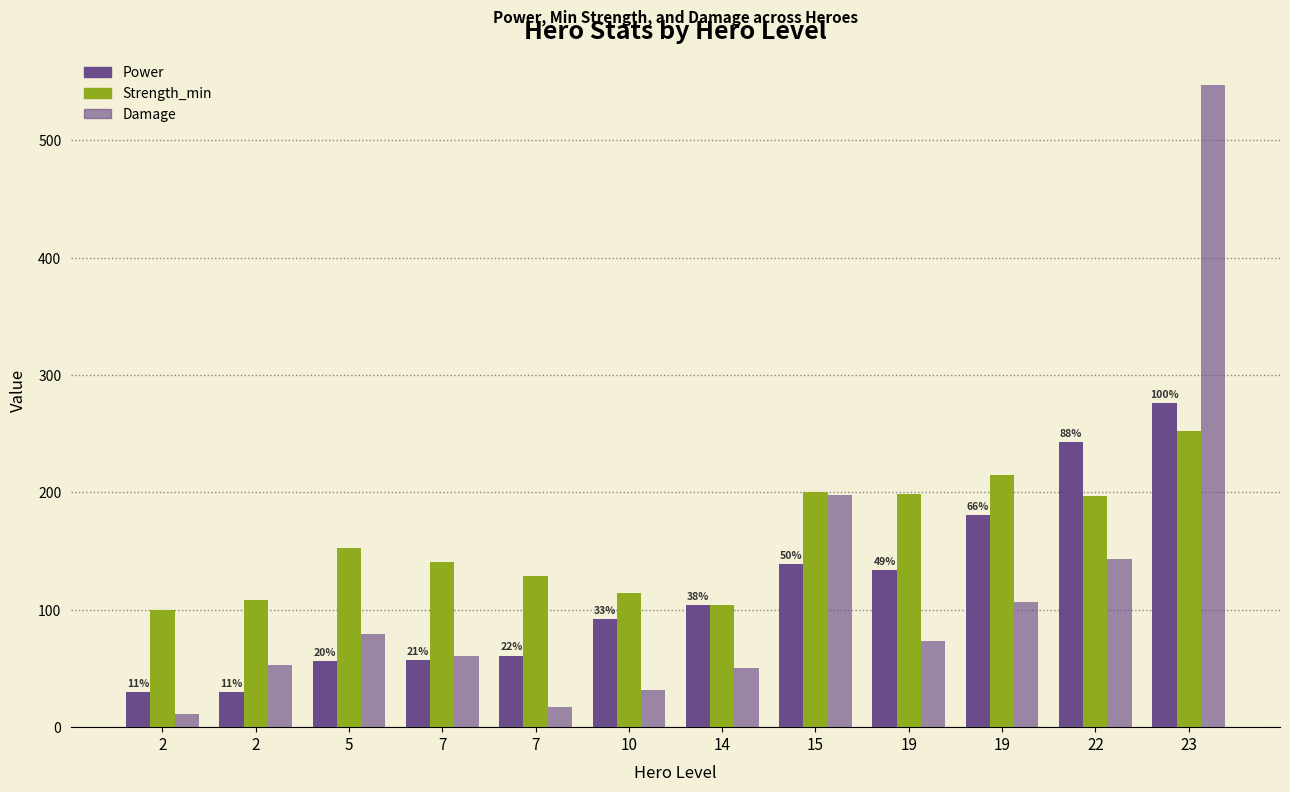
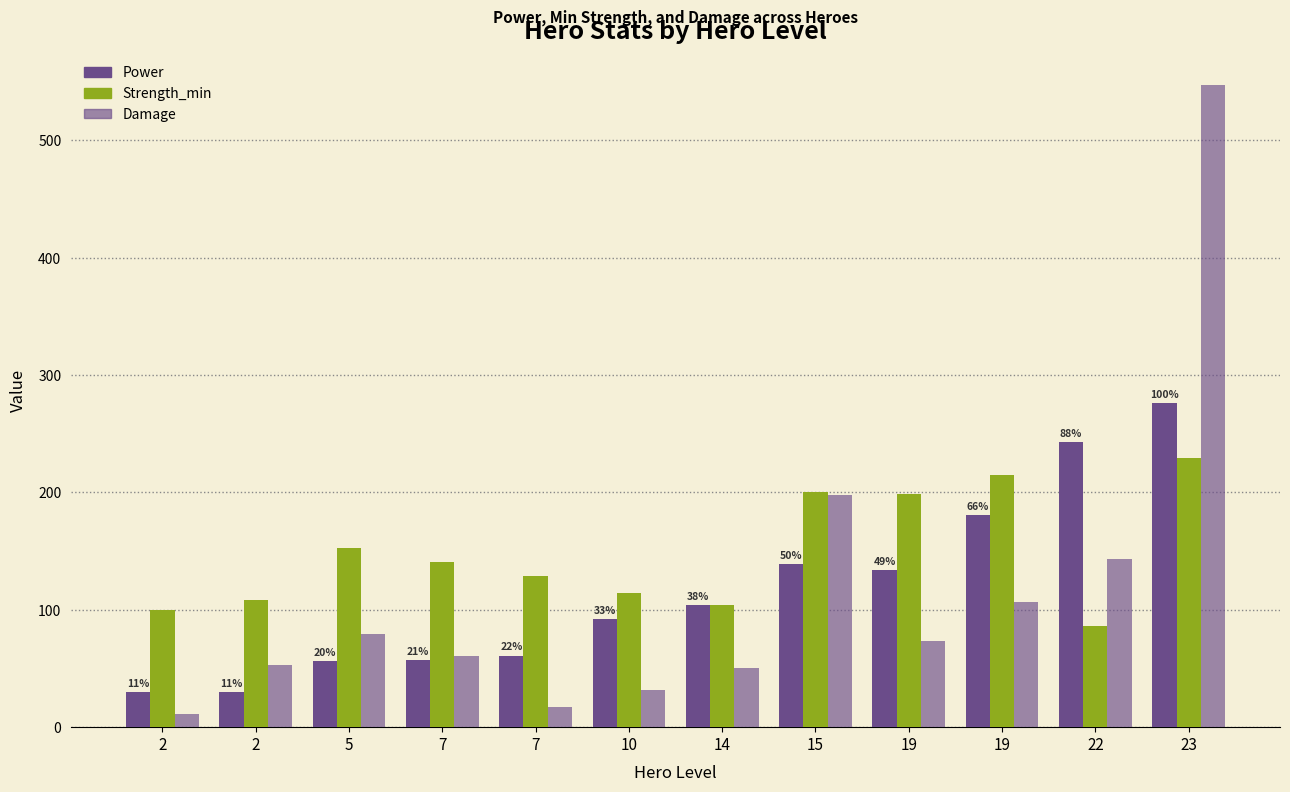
  {
    "Strength_min": {
      "5": 153,
      "10": 114,
      "14": 104,
      "15": 200,
-     "22": 197,
-     "23": 252
+     "22": 86,
+     "23": 229
    }
  }
